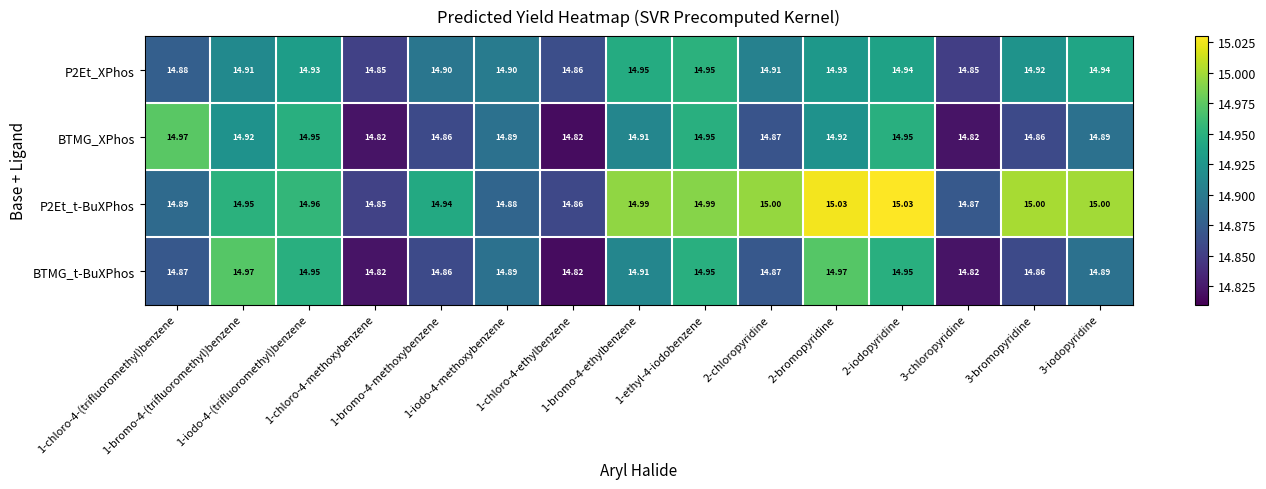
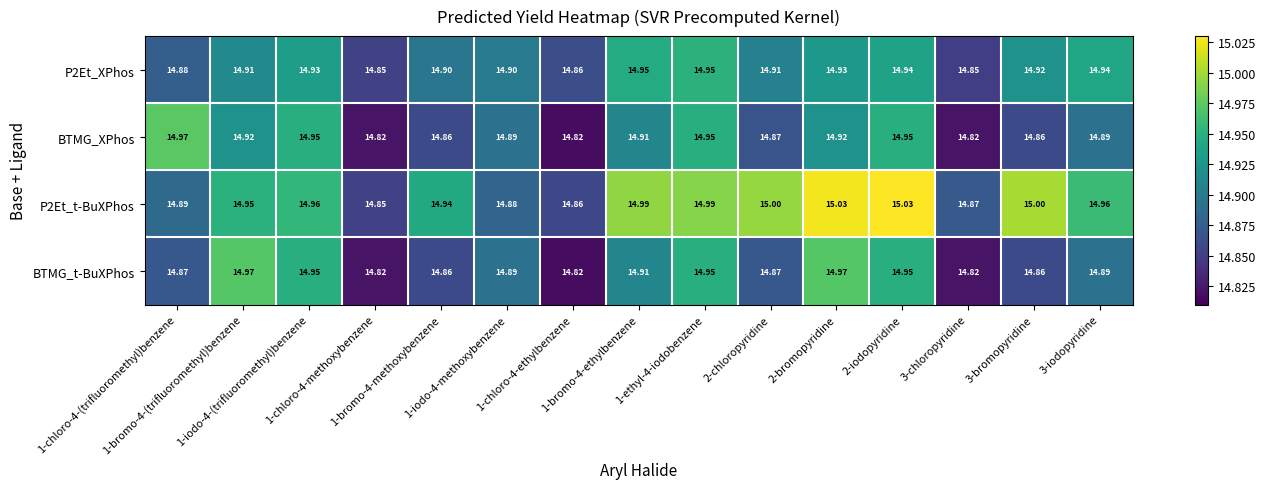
  {
    "P2Et_XPhos": {
      "1-chloro-4-(trifluoromethyl)benzene": 14.88,
      "1-bromo-4-(trifluoromethyl)benzene": 14.91,
      "1-iodo-4-(trifluoromethyl)benzene": 14.93,
      "1-chloro-4-methoxybenzene": 14.85,
      "1-bromo-4-methoxybenzene": 14.90,
      "1-iodo-4-methoxybenzene": 14.90,
      "1-chloro-4-ethylbenzene": 14.86,
      "1-bromo-4-ethylbenzene": 14.95,
      "1-ethyl-4-iodobenzene": 14.95,
      "2-chloropyridine": 14.91,
      "2-bromopyridine": 14.93,
      "2-iodopyridine": 14.94,
      "3-chloropyridine": 14.85,
      "3-bromopyridine": 14.92,
      "3-iodopyridine": 14.94
    },
    "BTMG_XPhos": {
      "1-chloro-4-(trifluoromethyl)benzene": 14.97,
      "1-bromo-4-(trifluoromethyl)benzene": 14.92,
      "1-iodo-4-(trifluoromethyl)benzene": 14.95,
      "1-chloro-4-methoxybenzene": 14.82,
      "1-bromo-4-methoxybenzene": 14.86,
      "1-iodo-4-methoxybenzene": 14.89,
      "1-chloro-4-ethylbenzene": 14.82,
      "1-bromo-4-ethylbenzene": 14.91,
      "1-ethyl-4-iodobenzene": 14.95,
      "2-chloropyridine": 14.87,
      "2-bromopyridine": 14.92,
      "2-iodopyridine": 14.95,
      "3-chloropyridine": 14.82,
      "3-bromopyridine": 14.86,
      "3-iodopyridine": 14.89
    },
    "P2Et_t-BuXPhos": {
      "1-chloro-4-(trifluoromethyl)benzene": 14.89,
      "1-bromo-4-(trifluoromethyl)benzene": 14.95,
      "1-iodo-4-(trifluoromethyl)benzene": 14.96,
      "1-chloro-4-methoxybenzene": 14.85,
      "1-bromo-4-methoxybenzene": 14.94,
      "1-iodo-4-methoxybenzene": 14.88,
      "1-chloro-4-ethylbenzene": 14.86,
      "1-bromo-4-ethylbenzene": 14.99,
      "1-ethyl-4-iodobenzene": 14.99,
      "2-chloropyridine": 15.00,
      "2-bromopyridine": 15.03,
      "2-iodopyridine": 15.03,
      "3-chloropyridine": 14.87,
      "3-bromopyridine": 15.00,
-     "3-iodopyridine": 15.00
+     "3-iodopyridine": 14.96
    },
    "BTMG_t-BuXPhos": {
      "1-chloro-4-(trifluoromethyl)benzene": 14.87,
      "1-bromo-4-(trifluoromethyl)benzene": 14.97,
      "1-iodo-4-(trifluoromethyl)benzene": 14.95,
      "1-chloro-4-methoxybenzene": 14.82,
      "1-bromo-4-methoxybenzene": 14.86,
      "1-iodo-4-methoxybenzene": 14.89,
      "1-chloro-4-ethylbenzene": 14.82,
      "1-bromo-4-ethylbenzene": 14.91,
      "1-ethyl-4-iodobenzene": 14.95,
      "2-chloropyridine": 14.87,
      "2-bromopyridine": 14.97,
      "2-iodopyridine": 14.95,
      "3-chloropyridine": 14.82,
      "3-bromopyridine": 14.86,
      "3-iodopyridine": 14.89
    }
  }
